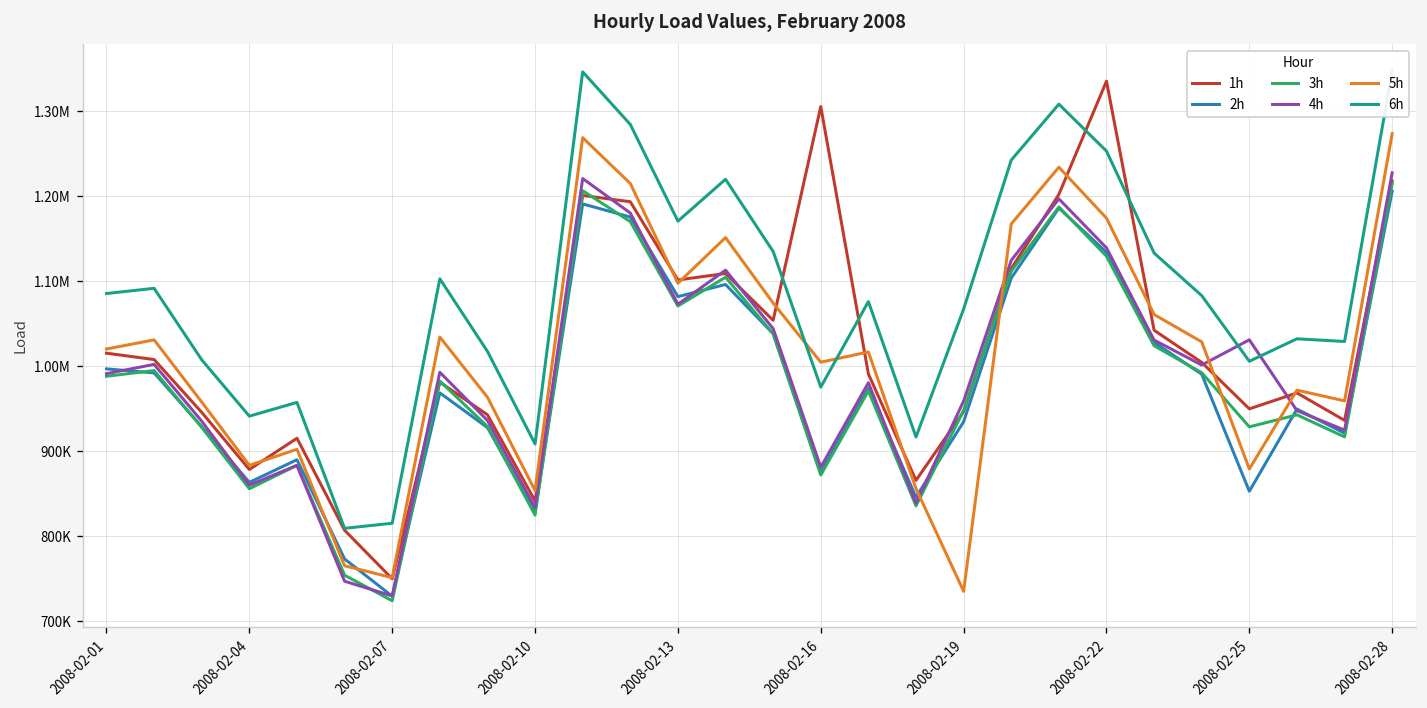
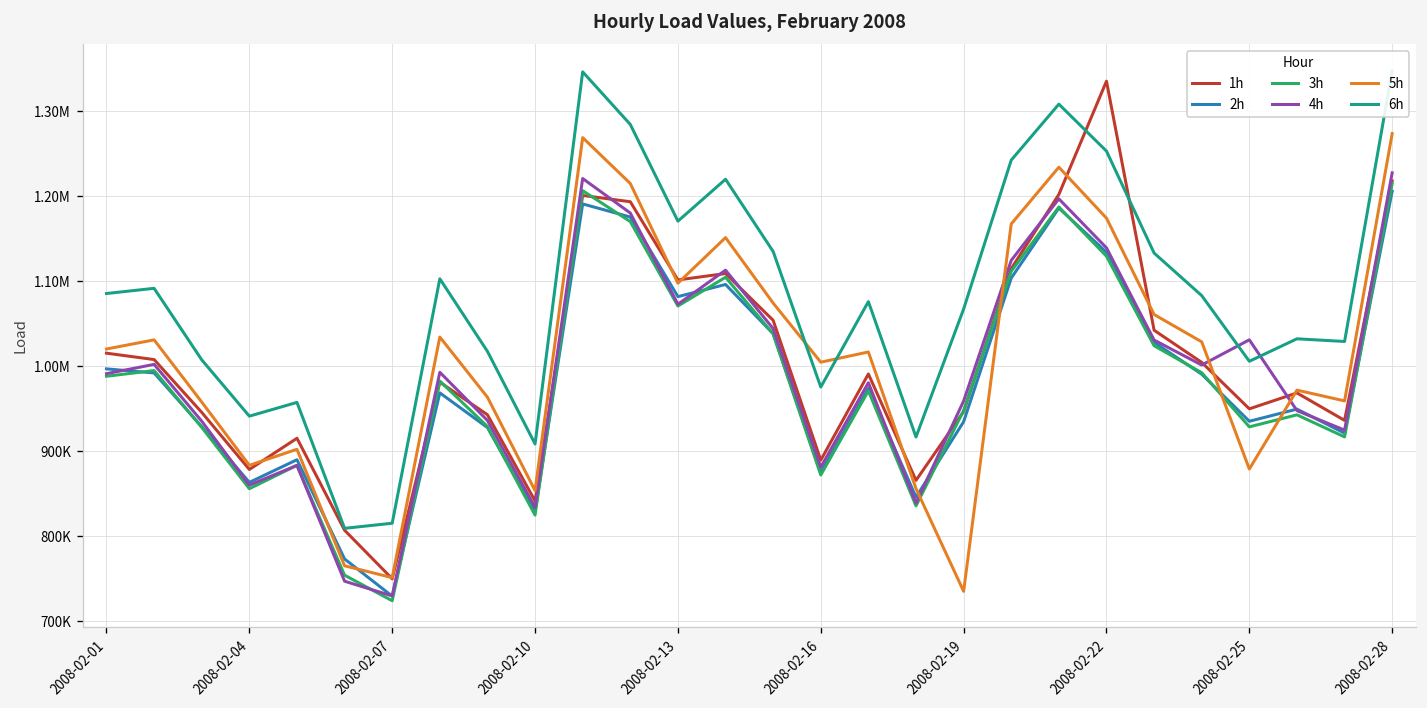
  {
    "1h": {
      "2008-02-01": 1020000,
      "2008-02-04": 880000,
      "2008-02-10": 840000,
      "2008-02-13": 1100000,
-     "2008-02-16": 1310000,
+     "2008-02-16": 890000,
      "2008-02-22": 1340000,
      "2008-02-25": 950000
    },
    "2h": {
      "2008-02-01": 1000000,
      "2008-02-10": 830000,
      "2008-02-13": 1080000,
      "2008-02-19": 930000,
      "2008-02-22": 1130000,
-     "2008-02-25": 850000,
+     "2008-02-25": 940000,
      "2008-02-28": 1210000
    },
    "4h": {
      "2008-02-10": 830000,
      "2008-02-16": 880000,
      "2008-02-19": 960000,
      "2008-02-22": 1140000,
      "2008-02-25": 1030000,
      "2008-02-28": 1230000
    },
    "5h": {
      "2008-02-01": 1020000,
      "2008-02-04": 880000,
      "2008-02-10": 850000,
      "2008-02-13": 1100000,
      "2008-02-16": 1000000,
      "2008-02-19": 740000,
      "2008-02-22": 1170000,
      "2008-02-25": 880000,
      "2008-02-28": 1270000
    }
  }
